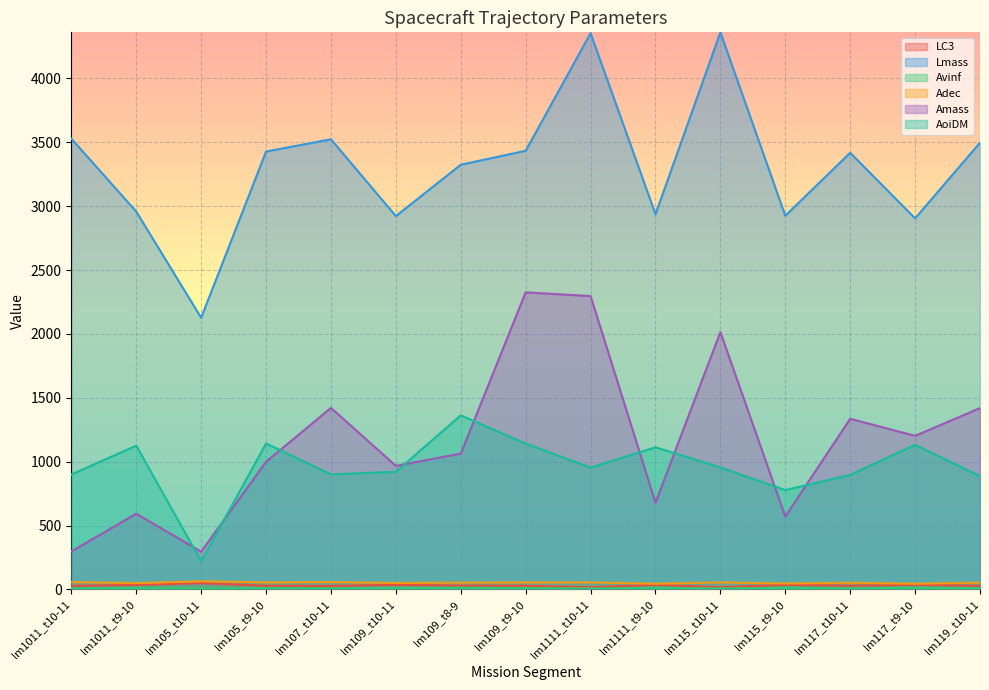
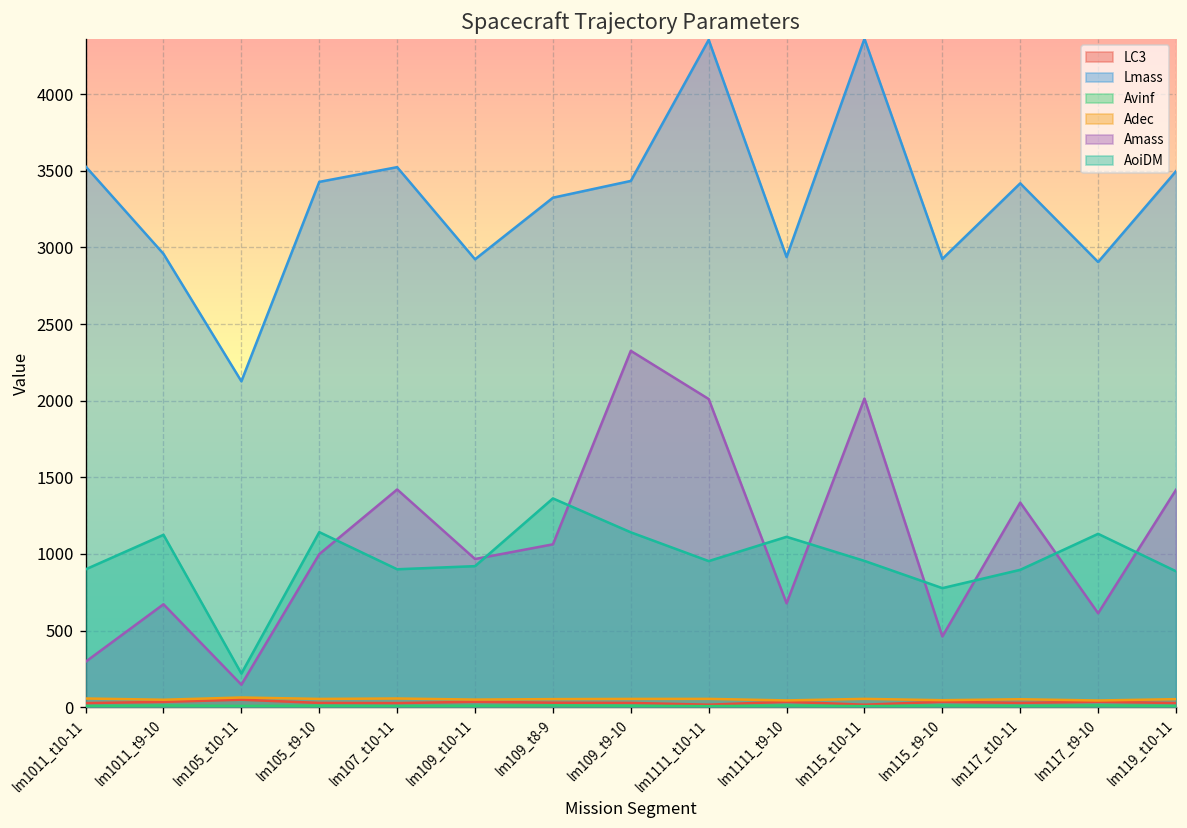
  {
    "Amass": {
      "lm1011_t10-11": 300,
-     "lm1011_t9-10": 590,
-     "lm105_t10-11": 300,
+     "lm1011_t9-10": 670,
+     "lm105_t10-11": 150,
      "lm105_t9-10": 1000,
      "lm107_t10-11": 1420,
      "lm109_t10-11": 970,
      "lm109_t8-9": 1060,
      "lm109_t9-10": 2330,
-     "lm1111_t10-11": 2300,
+     "lm1111_t10-11": 2010,
      "lm1111_t9-10": 680,
      "lm115_t10-11": 2010,
-     "lm115_t9-10": 570,
+     "lm115_t9-10": 460,
      "lm117_t10-11": 1340,
-     "lm117_t9-10": 1200,
+     "lm117_t9-10": 610,
      "lm119_t10-11": 1420
    }
  }
